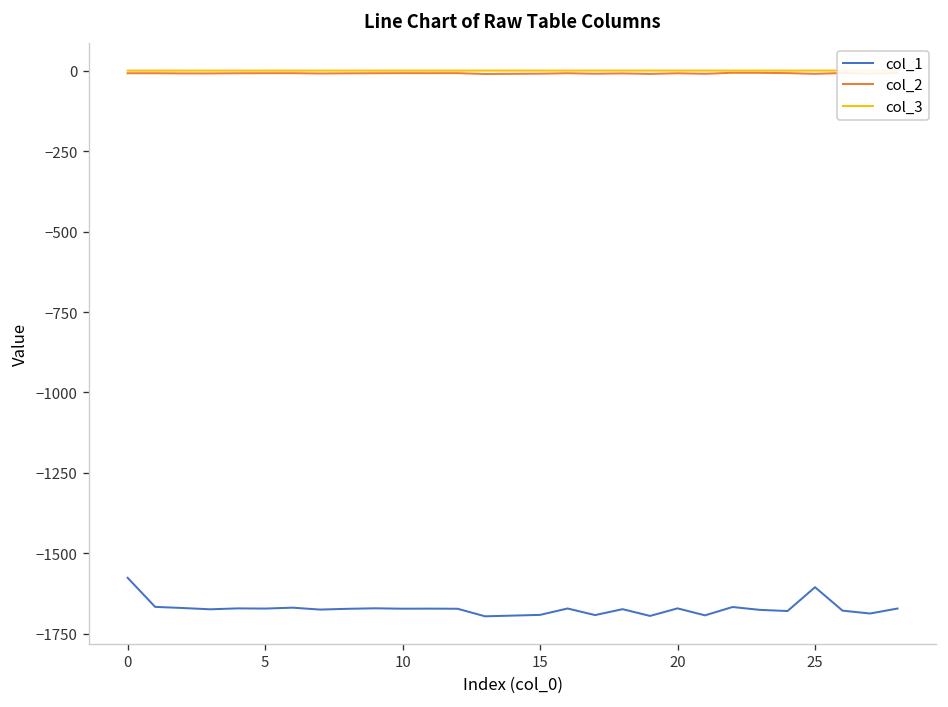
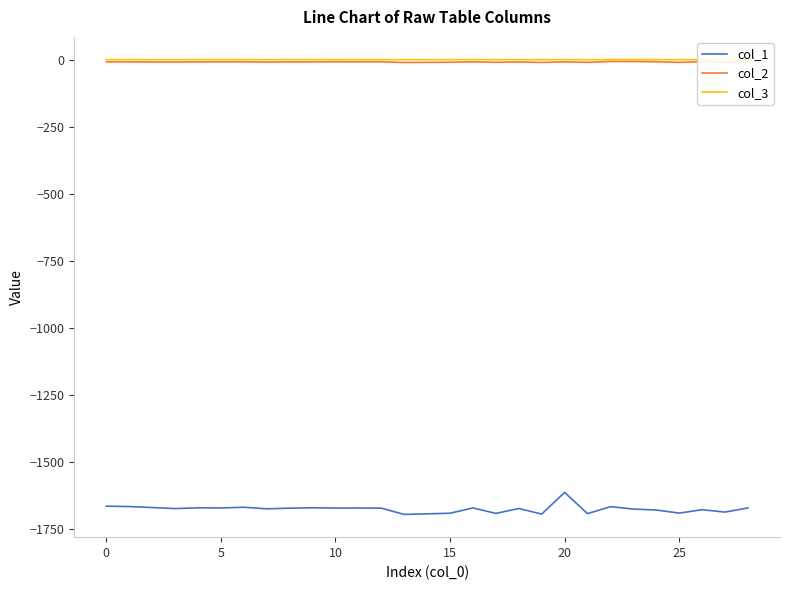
  {
    "col_1": {
-     "0": -1580,
+     "0": -1660,
      "5": -1670,
      "10": -1670,
      "15": -1690,
-     "20": -1670,
-     "25": -1600
+     "20": -1610,
+     "25": -1690
    },
    "col_2": {
      "15": -10,
      "25": -10
    },
    "col_3": {
      "15": 0,
      "25": 0
    }
  }
